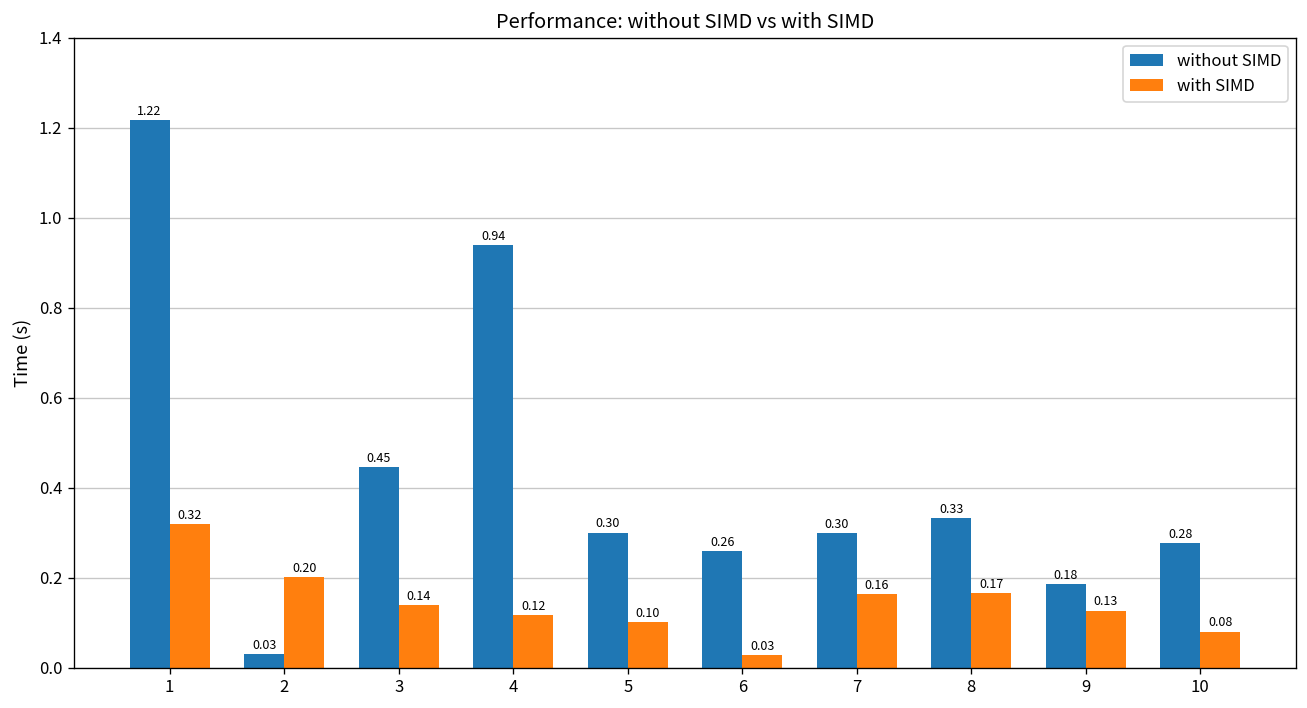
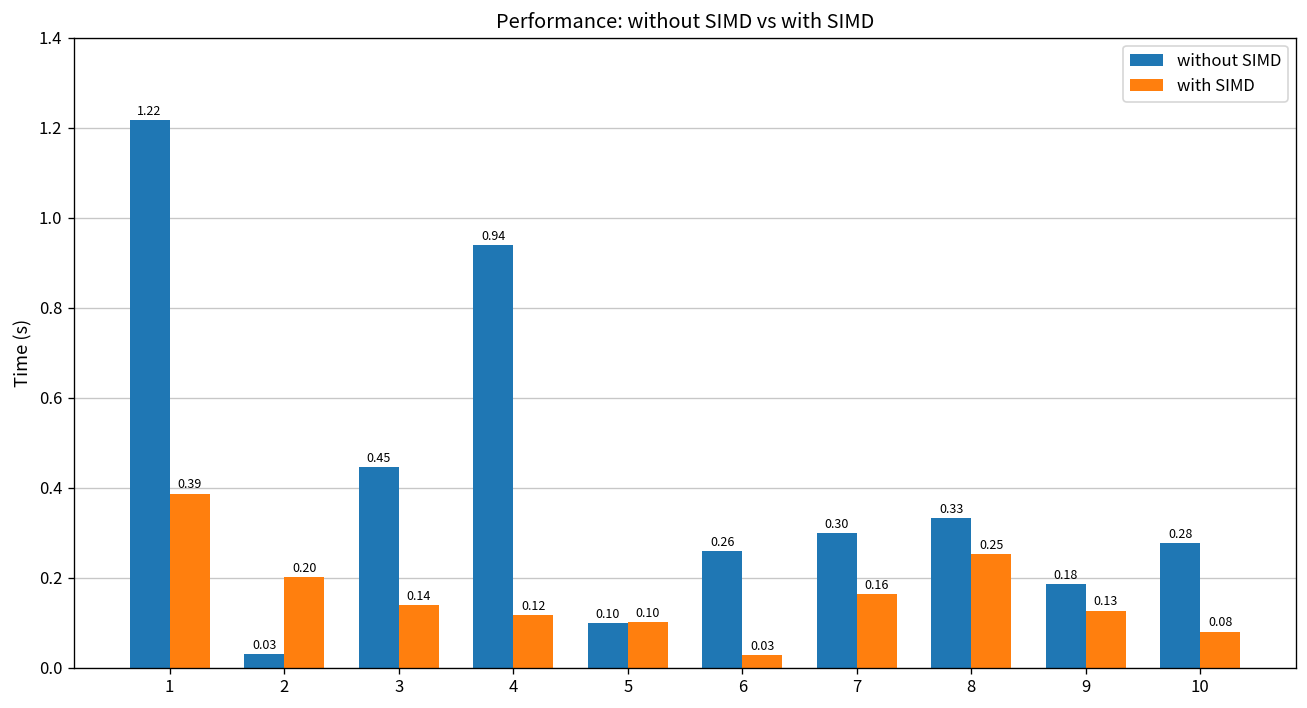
  {
    "without SIMD": {
      "1": 1.22,
      "2": 0.03,
      "3": 0.45,
      "4": 0.94,
-     "5": 0.30,
+     "5": 0.10,
      "6": 0.26,
      "7": 0.30,
      "8": 0.33,
      "9": 0.18,
      "10": 0.28
    },
    "with SIMD": {
-     "1": 0.32,
+     "1": 0.39,
      "2": 0.20,
      "3": 0.14,
      "4": 0.12,
      "5": 0.10,
      "6": 0.03,
      "7": 0.16,
-     "8": 0.17,
+     "8": 0.25,
      "9": 0.13,
      "10": 0.08
    }
  }
